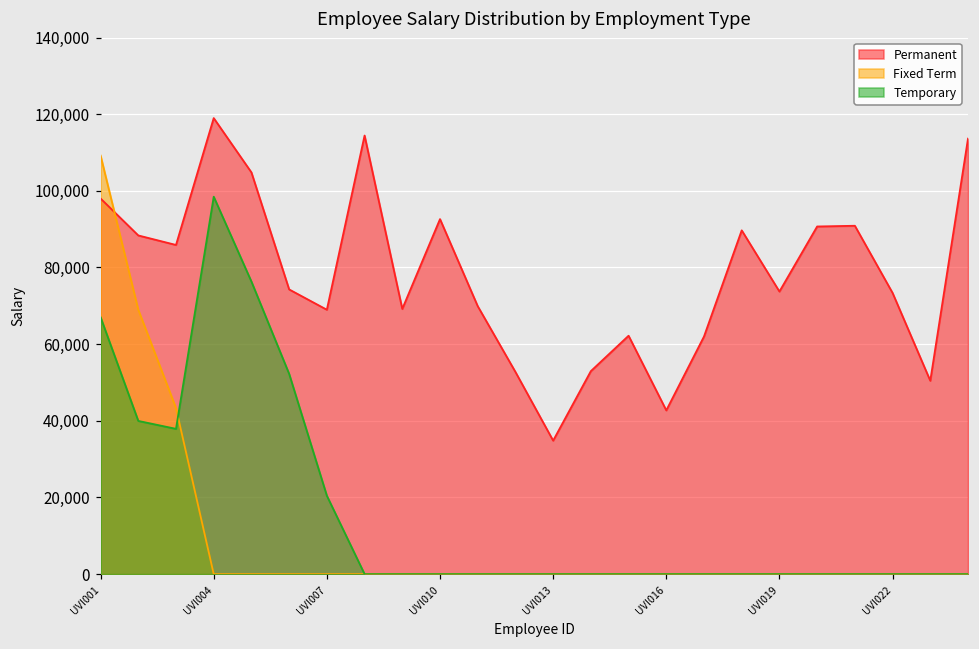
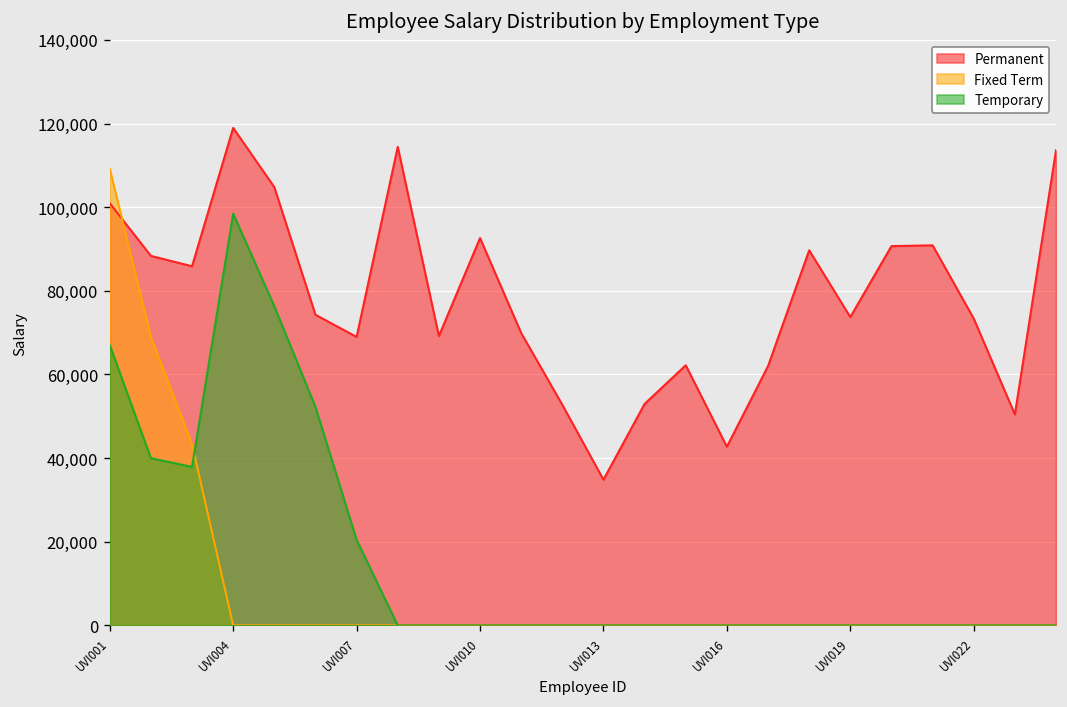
  {
    "Permanent": {
-     "UVI001": "98,000",
+     "UVI001": "101,000",
      "UVI004": "119,000",
      "UVI007": "69,000",
      "UVI010": "93,000",
      "UVI013": "35,000",
      "UVI016": "43,000",
      "UVI019": "74,000",
      "UVI022": "73,000"
    },
    "Fixed Term": {
      "UVI001": "109,000",
      "UVI004": "0",
      "UVI007": "0"
    },
    "Temporary": {
      "UVI001": "67,000",
      "UVI004": "98,000",
      "UVI007": "20,000"
    }
  }
